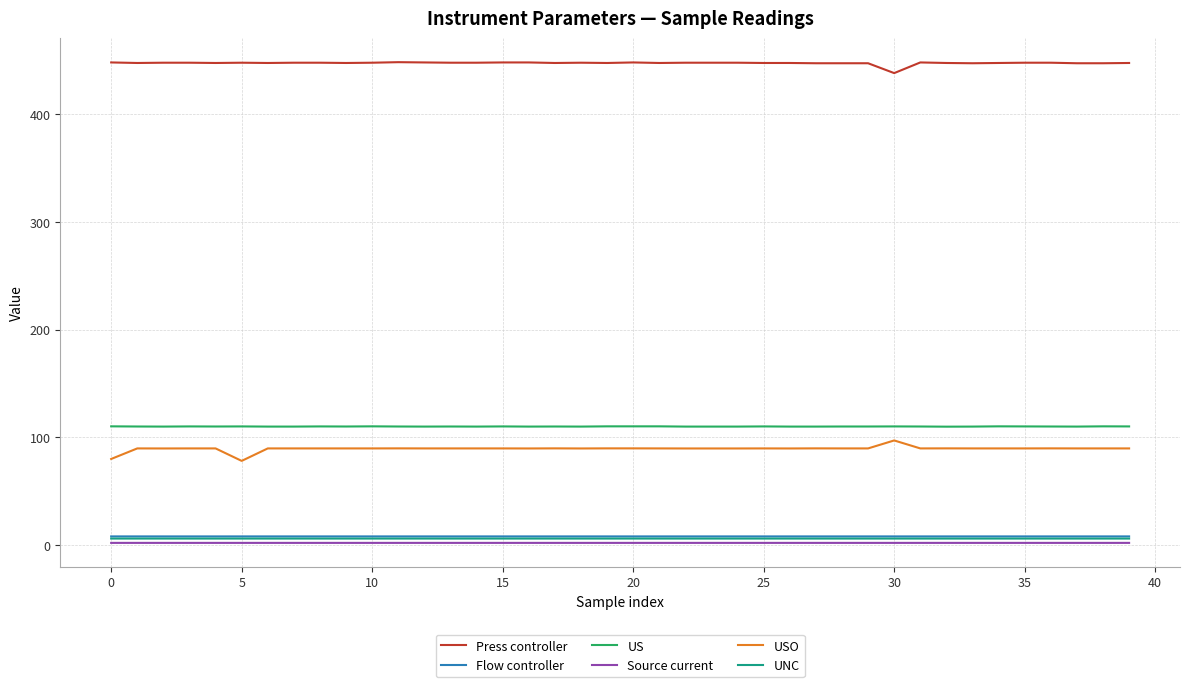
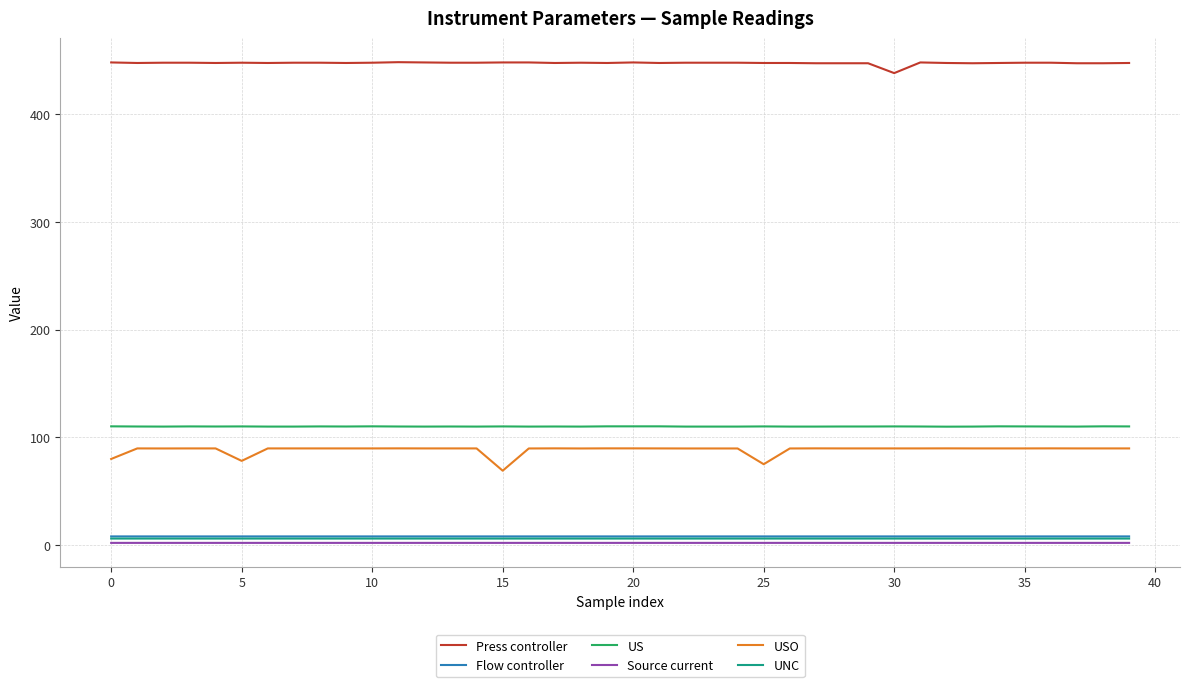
  {
    "Press controller": {
      "0": 448,
      "5": 448,
      "10": 448,
      "15": 448,
      "20": 448,
      "25": 448,
      "30": 438,
      "35": 448
    },
    "Source current": {
      "0": 2,
      "5": 2,
      "10": 2,
      "15": 2,
      "20": 2,
      "25": 2,
      "30": 2,
      "35": 2
    },
    "USO": {
      "0": 80,
      "5": 78,
      "10": 90,
-     "15": 90,
+     "15": 69,
      "20": 90,
-     "25": 90,
-     "30": 97,
+     "25": 75,
+     "30": 90,
      "35": 90
    }
  }
